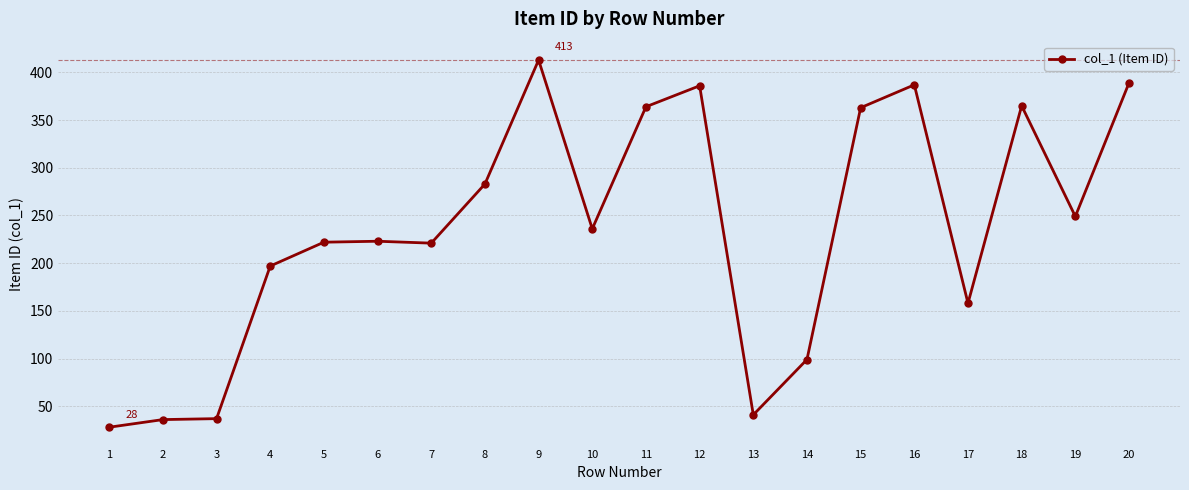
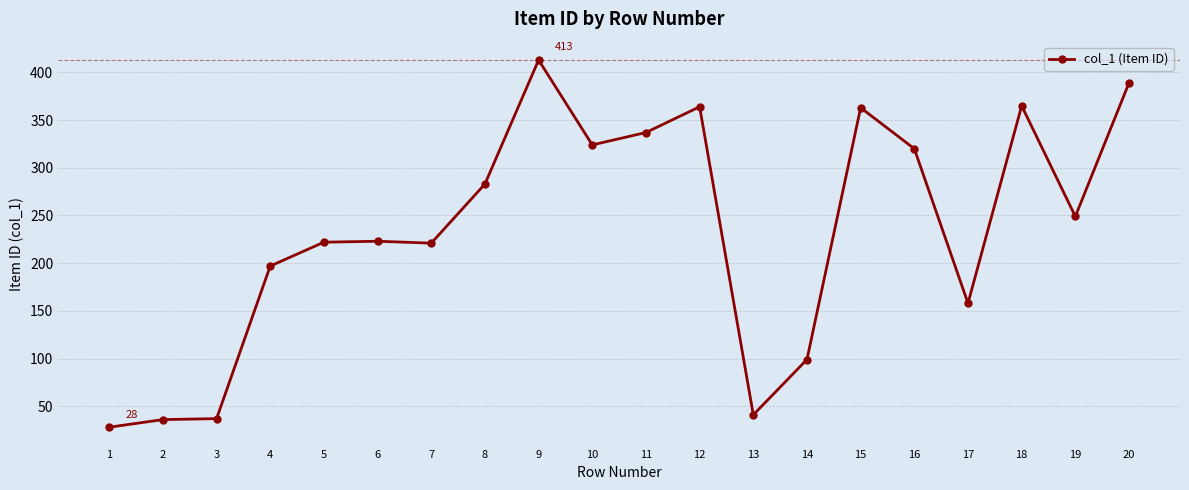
  {
    "2": 40,
    "3": 40,
    "4": 200,
    "5": 220,
    "6": 220,
    "7": 220,
    "8": 280,
-   "10": 240,
-   "11": 360,
-   "12": 390,
+   "10": 320,
+   "11": 340,
+   "12": 360,
    "13": 40,
    "14": 100,
    "15": 360,
-   "16": 390,
+   "16": 320,
    "17": 160,
    "18": 370,
    "19": 250,
    "20": 390
  }
